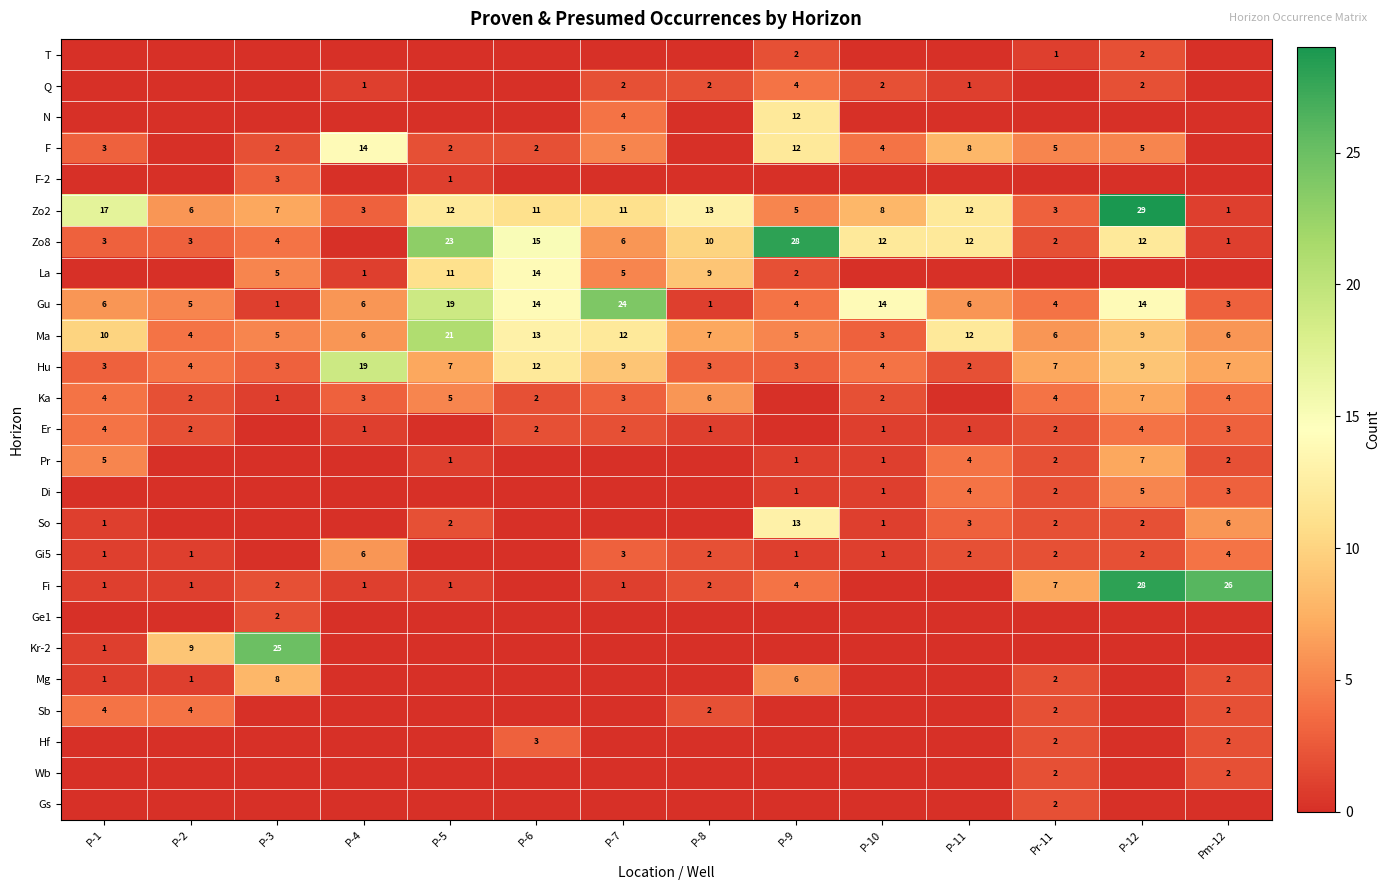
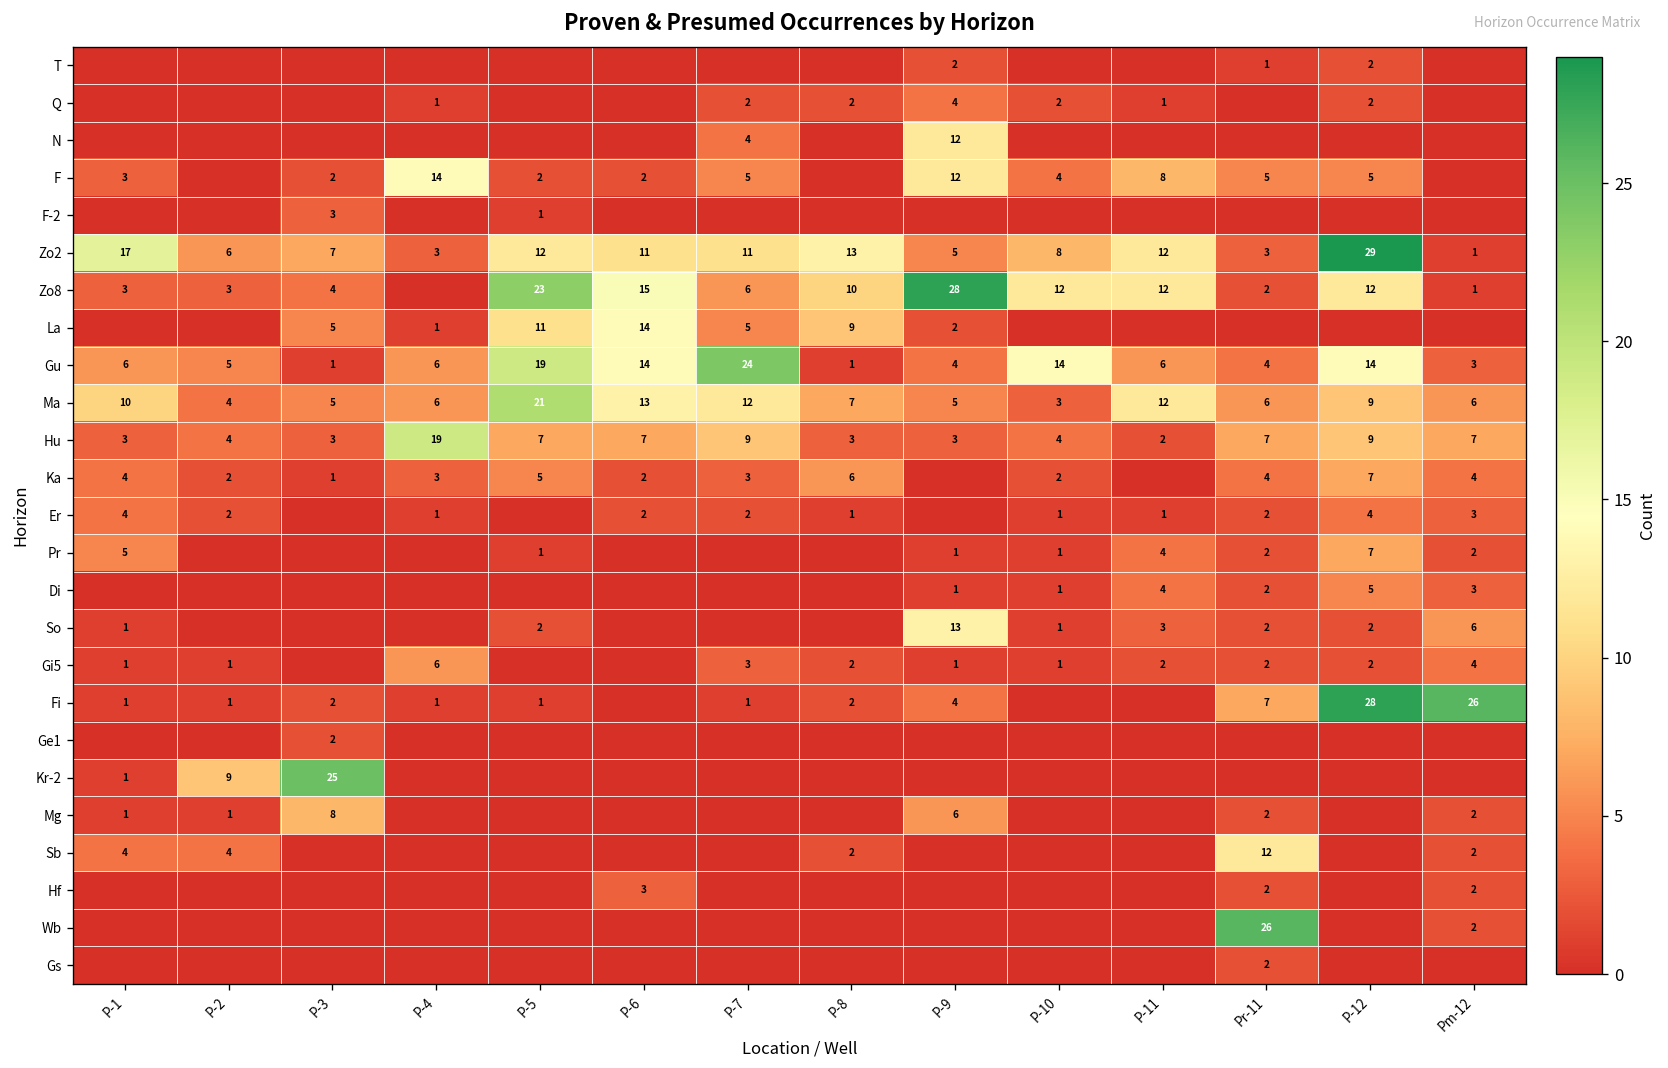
  {
    "T": {
      "P-9": 2,
      "Pr-11": 1,
      "P-12": 2
    },
    "Q": {
      "P-4": 1,
      "P-7": 2,
      "P-8": 2,
      "P-9": 4,
      "P-10": 2,
      "P-11": 1,
      "P-12": 2
    },
    "N": {
      "P-7": 4,
      "P-9": 12
    },
    "F": {
      "P-1": 3,
      "P-3": 2,
      "P-4": 14,
      "P-5": 2,
      "P-6": 2,
      "P-7": 5,
      "P-9": 12,
      "P-10": 4,
      "P-11": 8,
      "Pr-11": 5,
      "P-12": 5
    },
    "F-2": {
      "P-3": 3,
      "P-5": 1
    },
    "Zo2": {
      "P-1": 17,
      "P-2": 6,
      "P-3": 7,
      "P-4": 3,
      "P-5": 12,
      "P-6": 11,
      "P-7": 11,
      "P-8": 13,
      "P-9": 5,
      "P-10": 8,
      "P-11": 12,
      "Pr-11": 3,
      "P-12": 29,
      "Pm-12": 1
    },
    "Zo8": {
      "P-1": 3,
      "P-2": 3,
      "P-3": 4,
      "P-5": 23,
      "P-6": 15,
      "P-7": 6,
      "P-8": 10,
      "P-9": 28,
      "P-10": 12,
      "P-11": 12,
      "Pr-11": 2,
      "P-12": 12,
      "Pm-12": 1
    },
    "La": {
      "P-3": 5,
      "P-4": 1,
      "P-5": 11,
      "P-6": 14,
      "P-7": 5,
      "P-8": 9,
      "P-9": 2
    },
    "Gu": {
      "P-1": 6,
      "P-2": 5,
      "P-3": 1,
      "P-4": 6,
      "P-5": 19,
      "P-6": 14,
      "P-7": 24,
      "P-8": 1,
      "P-9": 4,
      "P-10": 14,
      "P-11": 6,
      "Pr-11": 4,
      "P-12": 14,
      "Pm-12": 3
    },
    "Ma": {
      "P-1": 10,
      "P-2": 4,
      "P-3": 5,
      "P-4": 6,
      "P-5": 21,
      "P-6": 13,
      "P-7": 12,
      "P-8": 7,
      "P-9": 5,
      "P-10": 3,
      "P-11": 12,
      "Pr-11": 6,
      "P-12": 9,
      "Pm-12": 6
    },
    "Hu": {
      "P-1": 3,
      "P-2": 4,
      "P-3": 3,
      "P-4": 19,
      "P-5": 7,
-     "P-6": 12,
+     "P-6": 7,
      "P-7": 9,
      "P-8": 3,
      "P-9": 3,
      "P-10": 4,
      "P-11": 2,
      "Pr-11": 7,
      "P-12": 9,
      "Pm-12": 7
    },
    "Ka": {
      "P-1": 4,
      "P-2": 2,
      "P-3": 1,
      "P-4": 3,
      "P-5": 5,
      "P-6": 2,
      "P-7": 3,
      "P-8": 6,
      "P-10": 2,
      "Pr-11": 4,
      "P-12": 7,
      "Pm-12": 4
    },
    "Er": {
      "P-1": 4,
      "P-2": 2,
      "P-4": 1,
      "P-6": 2,
      "P-7": 2,
      "P-8": 1,
      "P-10": 1,
      "P-11": 1,
      "Pr-11": 2,
      "P-12": 4,
      "Pm-12": 3
    },
    "Pr": {
      "P-1": 5,
      "P-5": 1,
      "P-9": 1,
      "P-10": 1,
      "P-11": 4,
      "Pr-11": 2,
      "P-12": 7,
      "Pm-12": 2
    },
    "Di": {
      "P-9": 1,
      "P-10": 1,
      "P-11": 4,
      "Pr-11": 2,
      "P-12": 5,
      "Pm-12": 3
    },
    "So": {
      "P-1": 1,
      "P-5": 2,
      "P-9": 13,
      "P-10": 1,
      "P-11": 3,
      "Pr-11": 2,
      "P-12": 2,
      "Pm-12": 6
    },
    "Gi5": {
      "P-1": 1,
      "P-2": 1,
      "P-4": 6,
      "P-7": 3,
      "P-8": 2,
      "P-9": 1,
      "P-10": 1,
      "P-11": 2,
      "Pr-11": 2,
      "P-12": 2,
      "Pm-12": 4
    },
    "Fi": {
      "P-1": 1,
      "P-2": 1,
      "P-3": 2,
      "P-4": 1,
      "P-5": 1,
      "P-7": 1,
      "P-8": 2,
      "P-9": 4,
      "Pr-11": 7,
      "P-12": 28,
      "Pm-12": 26
    },
    "Ge1": {
      "P-3": 2
    },
    "Kr-2": {
      "P-1": 1,
      "P-2": 9,
      "P-3": 25
    },
    "Mg": {
      "P-1": 1,
      "P-2": 1,
      "P-3": 8,
      "P-9": 6,
      "Pr-11": 2,
      "Pm-12": 2
    },
    "Sb": {
      "P-1": 4,
      "P-2": 4,
      "P-8": 2,
-     "Pr-11": 2,
+     "Pr-11": 12,
      "Pm-12": 2
    },
    "Hf": {
      "P-6": 3,
      "Pr-11": 2,
      "Pm-12": 2
    },
    "Wb": {
-     "Pr-11": 2,
+     "Pr-11": 26,
      "Pm-12": 2
    },
    "Gs": {
      "Pr-11": 2
    }
  }
